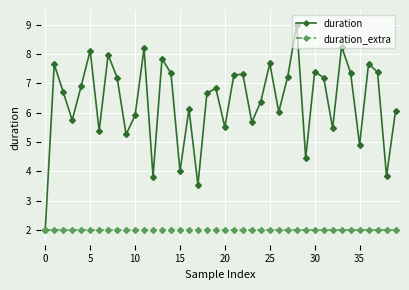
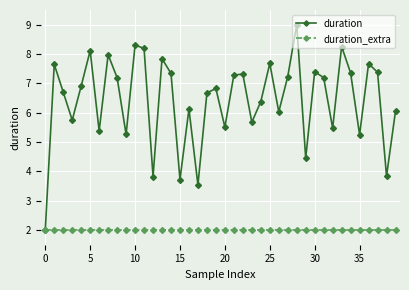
  {
    "duration": {
      "5": 8.1,
-     "10": 5.9,
-     "15": 4.0,
+     "10": 8.3,
+     "15": 3.7,
      "20": 5.5,
      "25": 7.7,
      "30": 7.4,
-     "35": 4.9
+     "35": 5.2
    },
    "duration_extra": {
      "5": 2.0,
      "10": 2.0,
      "15": 2.0,
      "20": 2.0,
      "25": 2.0,
      "30": 2.0,
      "35": 2.0
    }
  }
